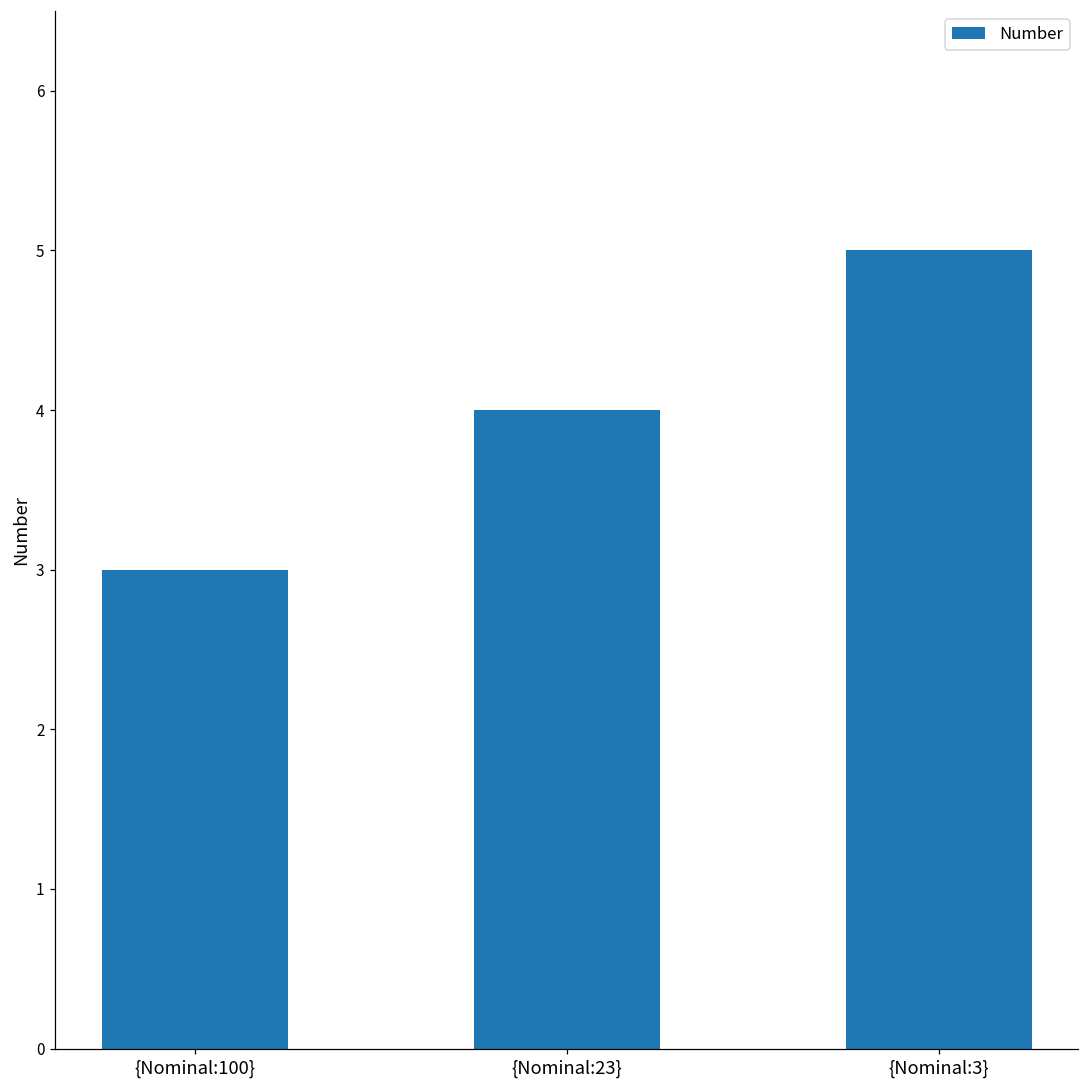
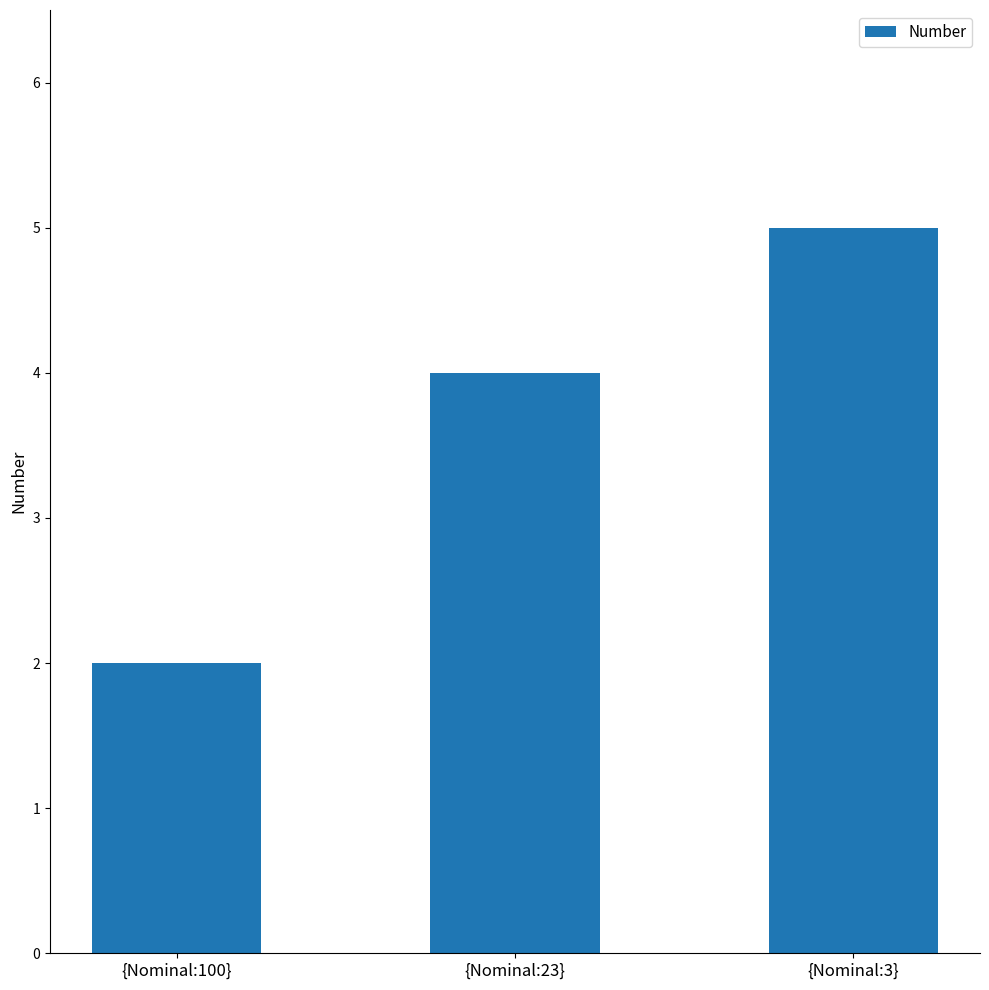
  {
-   "{Nominal:100}": 3,
+   "{Nominal:100}": 2,
    "{Nominal:23}": 4,
    "{Nominal:3}": 5
  }
